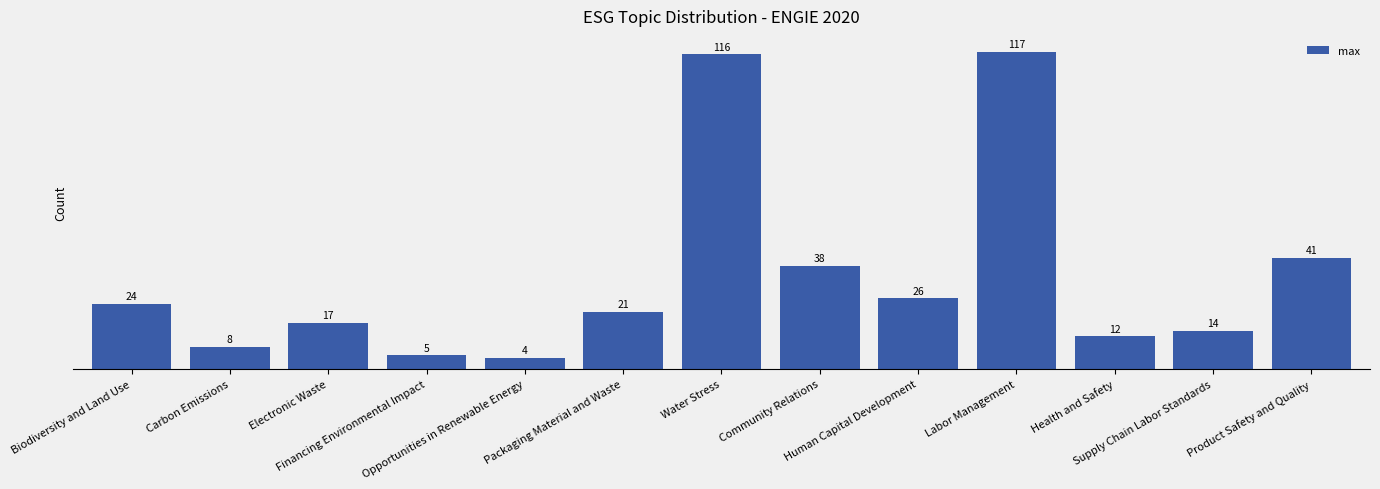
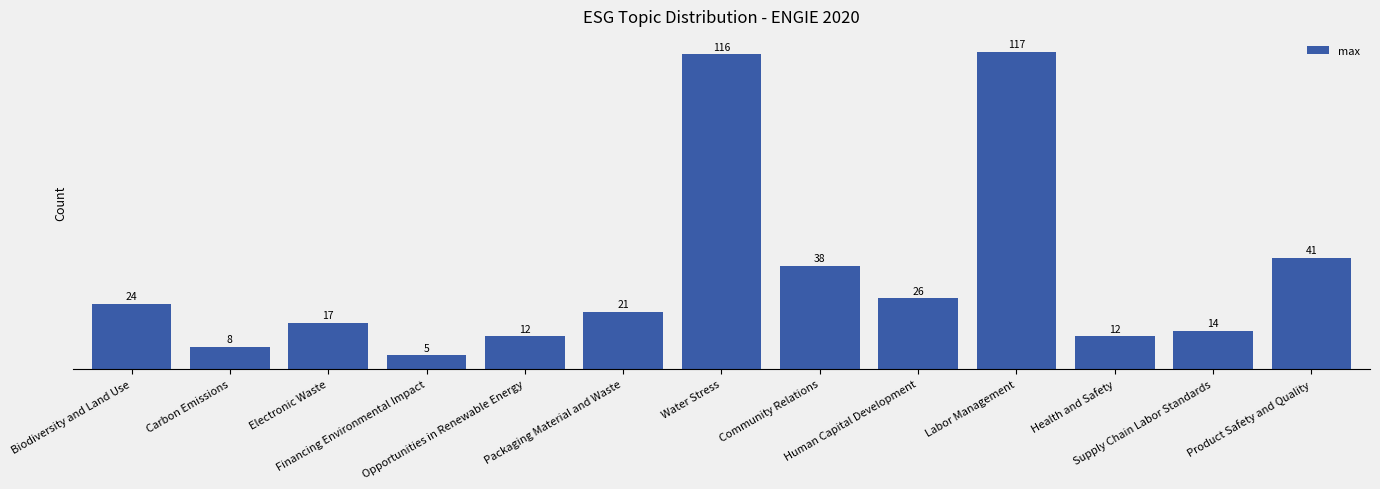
  {
    "Biodiversity and Land Use": 24,
    "Carbon Emissions": 8,
    "Electronic Waste": 17,
    "Financing Environmental Impact": 5,
-   "Opportunities in Renewable Energy": 4,
+   "Opportunities in Renewable Energy": 12,
    "Packaging Material and Waste": 21,
    "Water Stress": 116,
    "Community Relations": 38,
    "Human Capital Development": 26,
    "Labor Management": 117,
    "Health and Safety": 12,
    "Supply Chain Labor Standards": 14,
    "Product Safety and Quality": 41
  }
